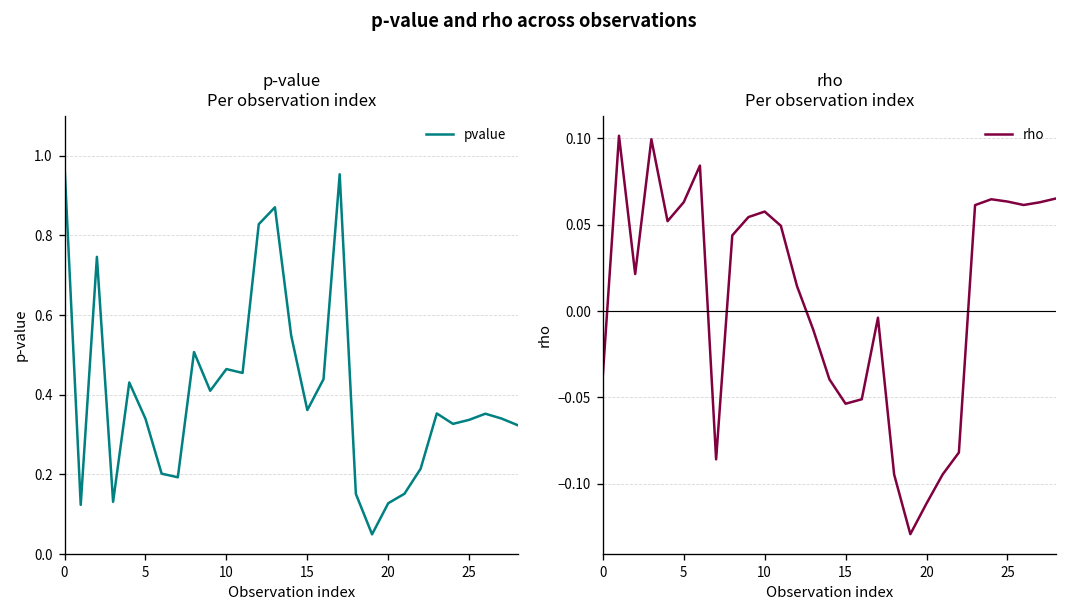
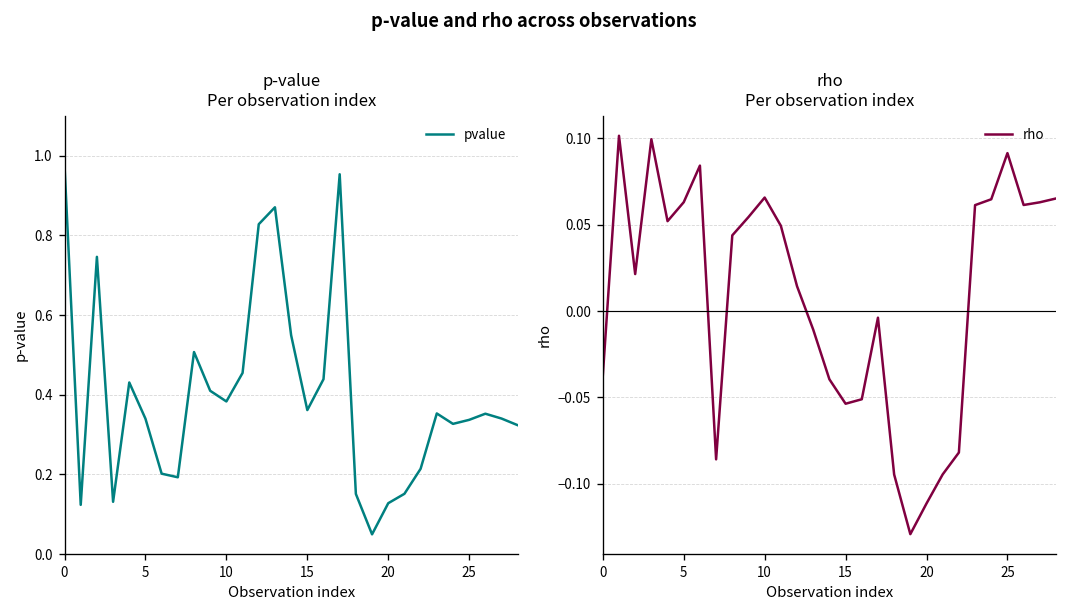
  {
    "p-value Per observation index": {
      "0": 0.97,
      "5": 0.34,
-     "10": 0.46,
+     "10": 0.38,
      "15": 0.36,
      "20": 0.13,
      "25": 0.34
    },
    "rho Per observation index": {
      "0": -0.037,
      "5": 0.063,
-     "10": 0.058,
+     "10": 0.066,
      "15": -0.054,
      "20": -0.111,
-     "25": 0.063
+     "25": 0.091
    }
  }
